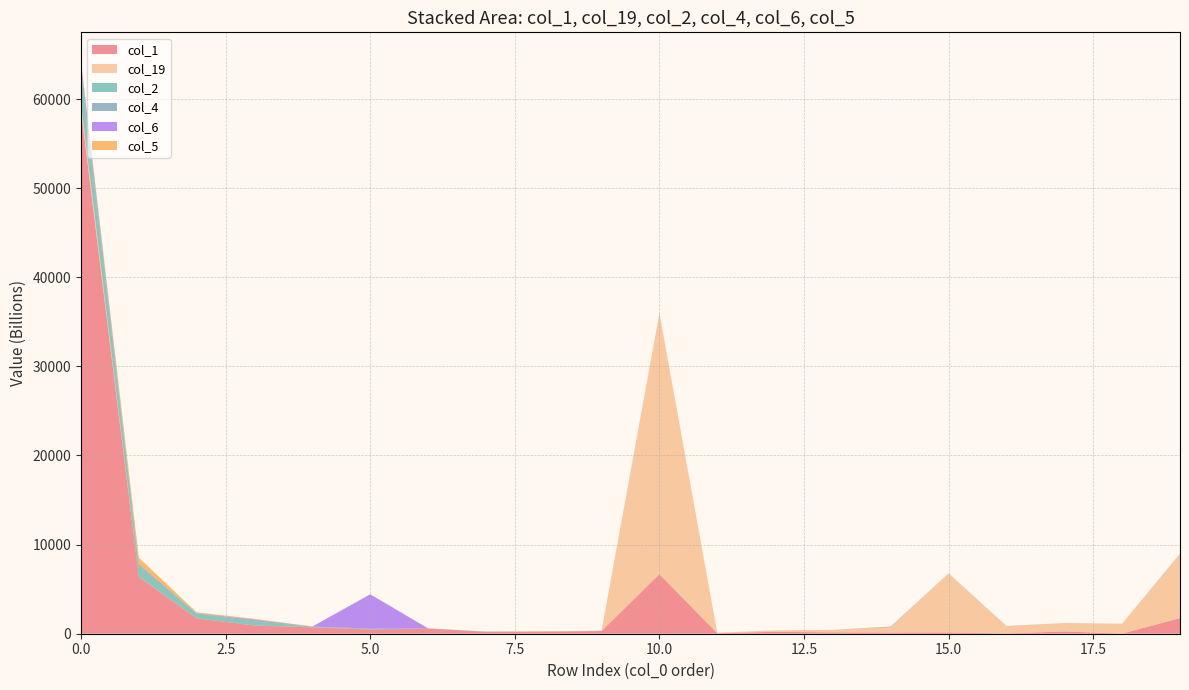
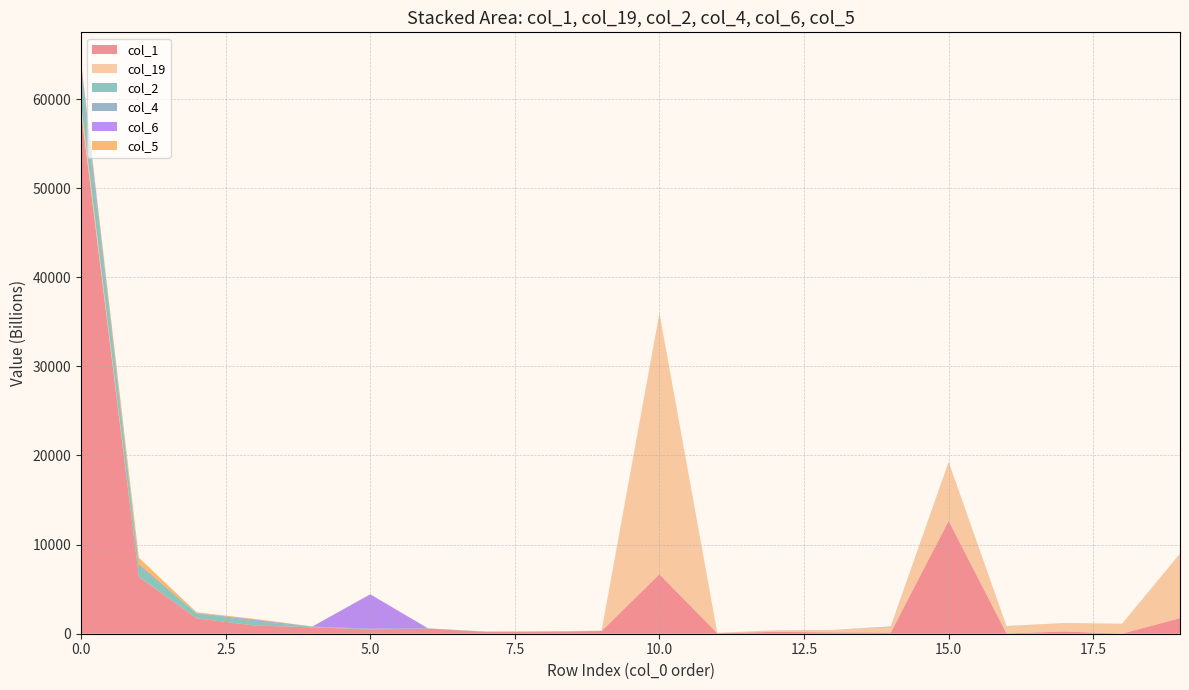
  {
    "col_1": {
      "0.0": 59000,
      "10.0": 7000,
-     "15.0": 0
+     "15.0": 13000
    },
    "col_19": {
      "0.0": 1000
    }
  }
